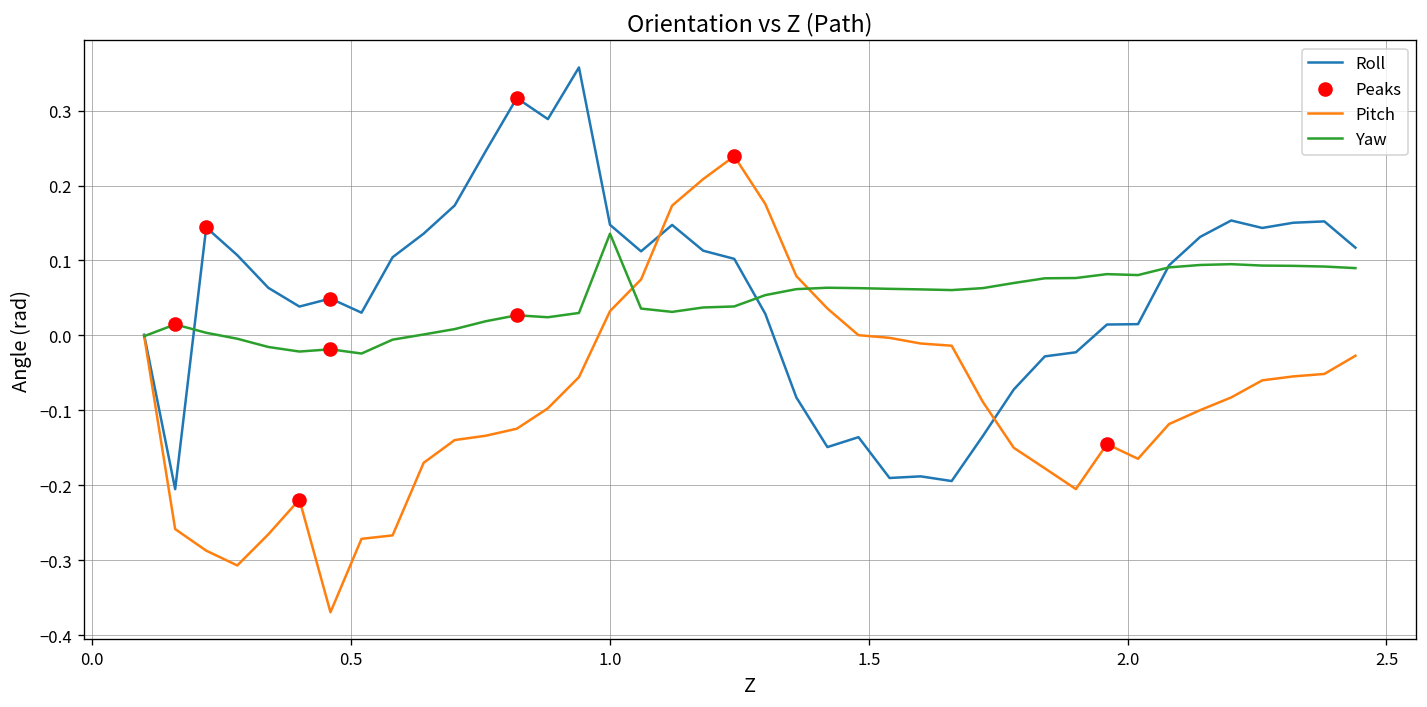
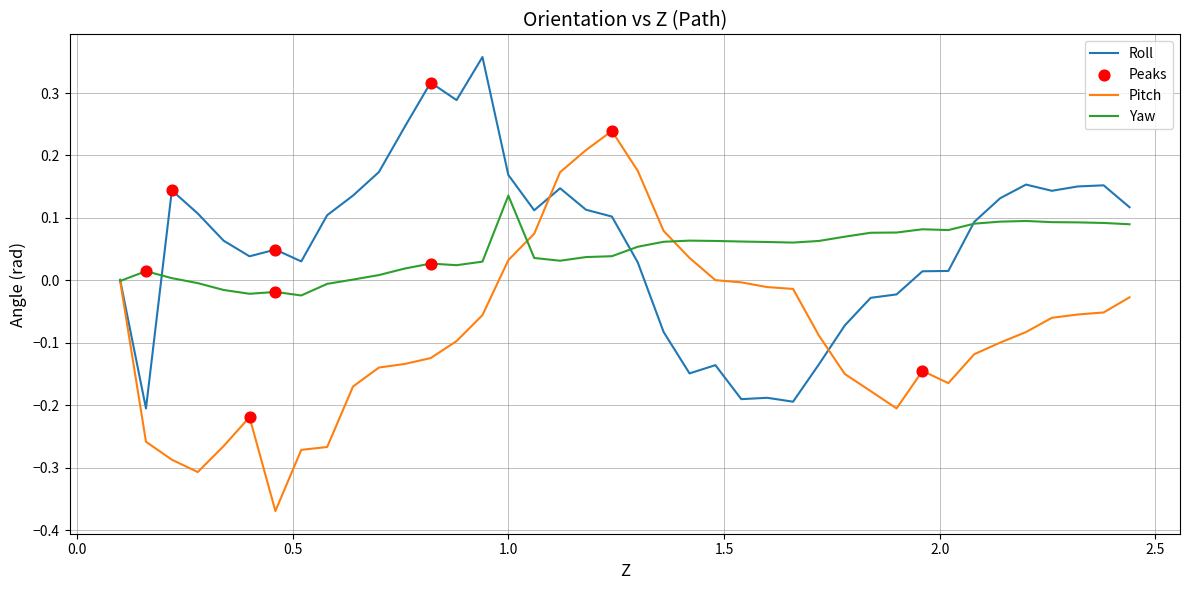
  {
    "Roll": {
-     "1.0": 0.15
+     "1.0": 0.17
    },
    "Pitch": {
      "1.0": 0.03
    },
    "Yaw": {
      "1.0": 0.14
    }
  }
